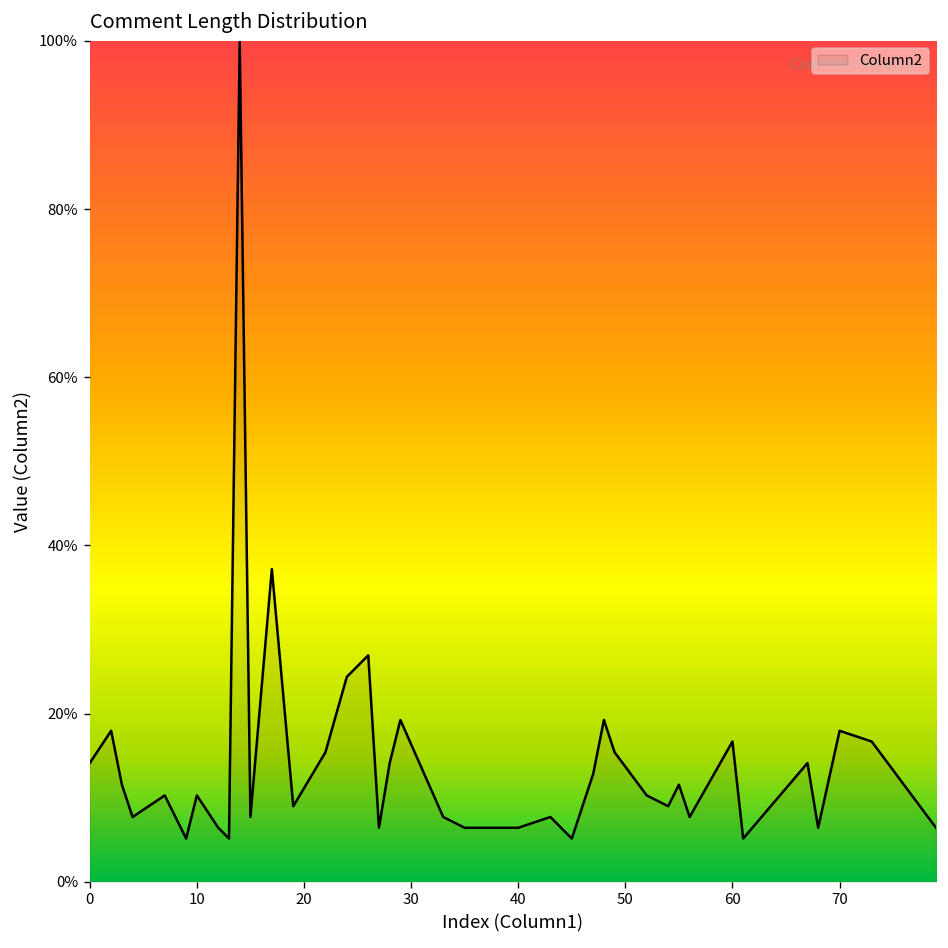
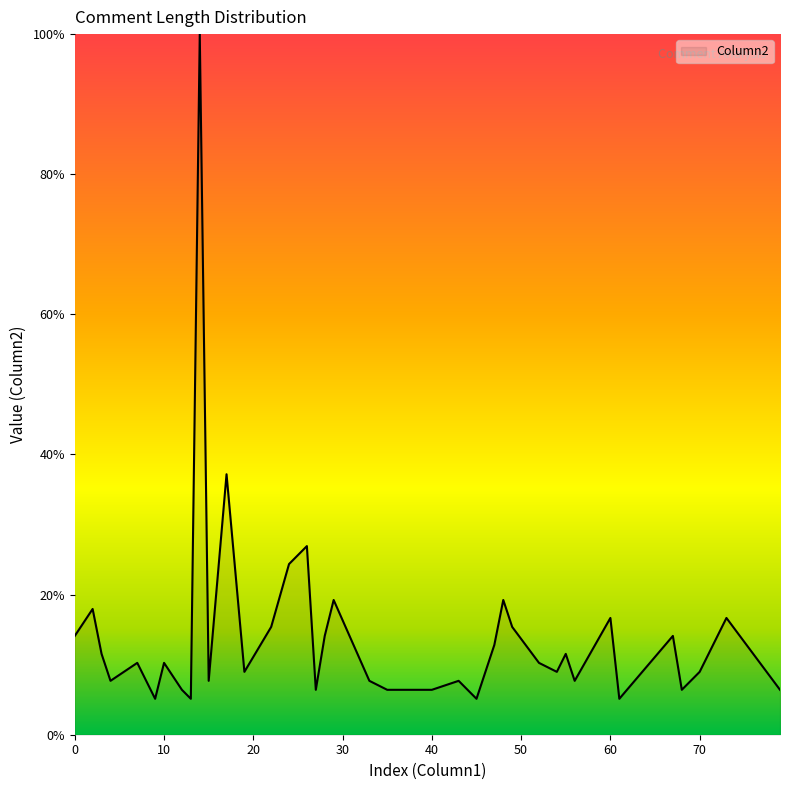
  {
    "0": "14%",
    "10": "10%",
    "40": "6%",
    "60": "17%",
-   "70": "18%"
+   "70": "9%"
  }
